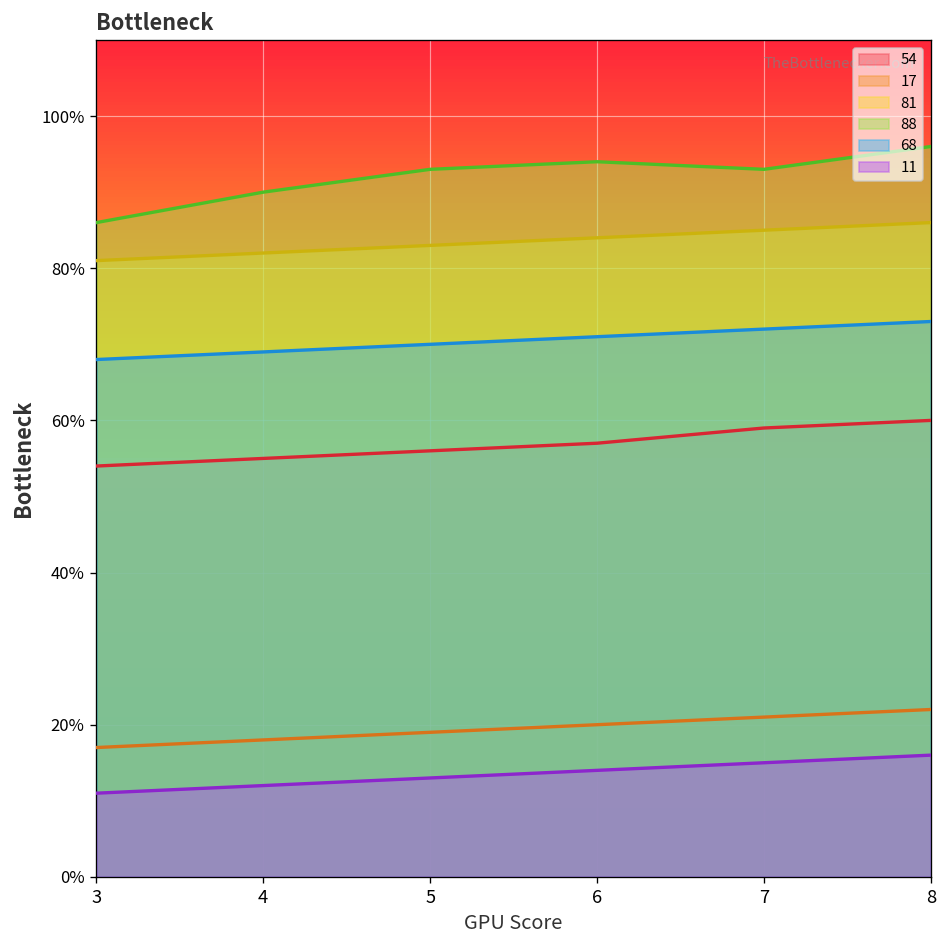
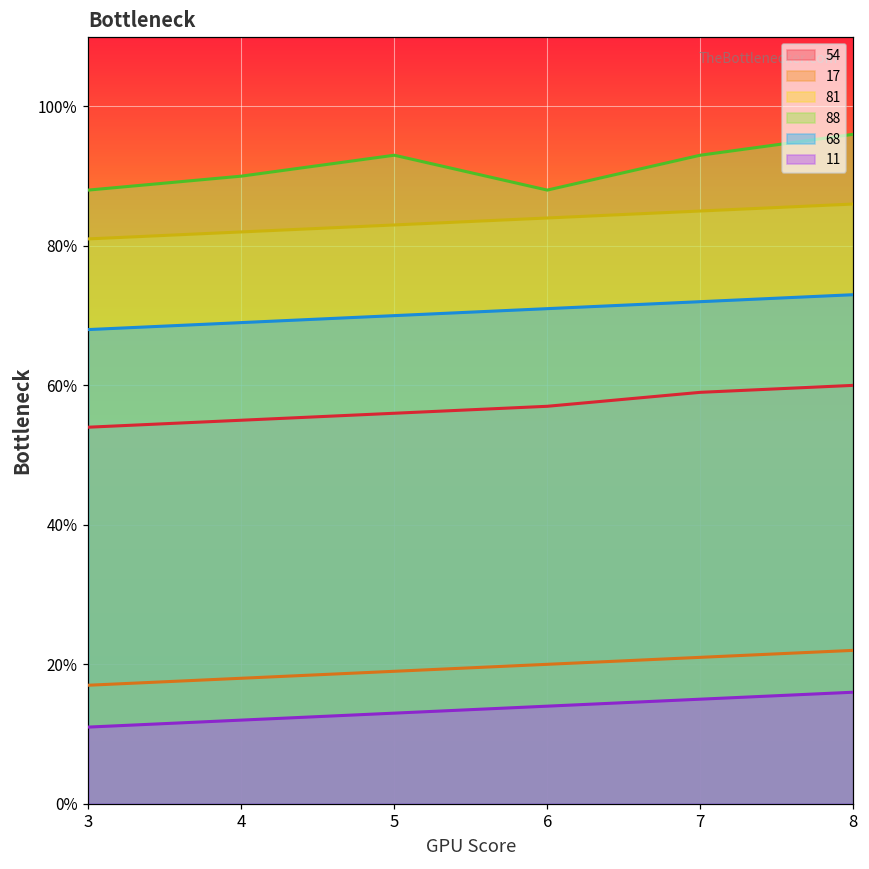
  {
    "88": {
-     "3": "86%",
+     "3": "88%",
      "4": "90%",
      "5": "93%",
-     "6": "94%",
+     "6": "88%",
      "7": "93%",
      "8": "96%"
    },
    "68": {
      "3": "68%",
      "4": "69%",
      "5": "70%",
      "6": "71%",
      "7": "72%",
      "8": "73%"
    },
    "11": {
      "3": "11%",
      "4": "12%",
      "5": "13%",
      "6": "14%",
      "7": "15%",
      "8": "16%"
    }
  }
